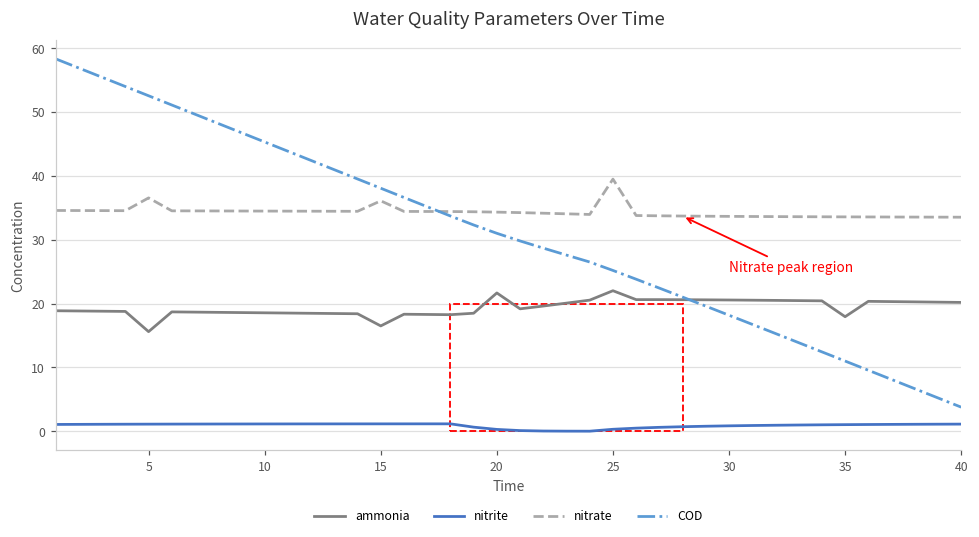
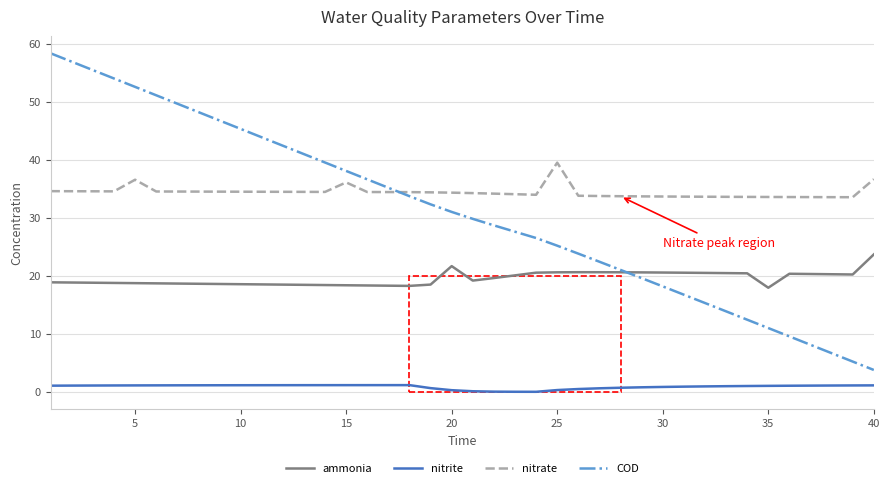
  {
    "ammonia": {
-     "5": 16,
+     "5": 19,
      "10": 19,
-     "15": 17,
+     "15": 18,
      "20": 22,
-     "25": 22,
+     "25": 21,
      "30": 21,
      "35": 18,
-     "40": 20
+     "40": 24
    },
    "nitrate": {
      "5": 37,
      "10": 35,
      "15": 36,
      "20": 34,
      "25": 40,
      "30": 34,
      "35": 34,
-     "40": 34
+     "40": 37
    }
  }
